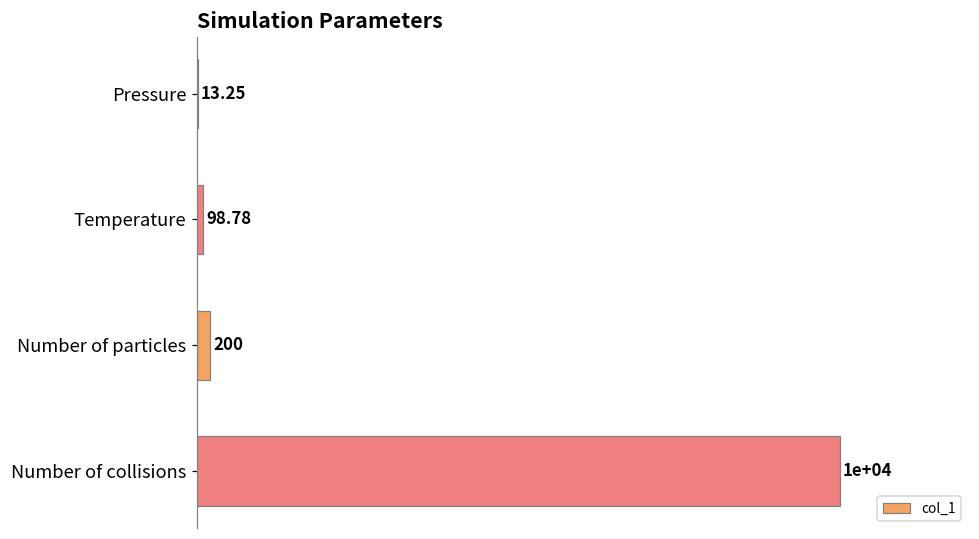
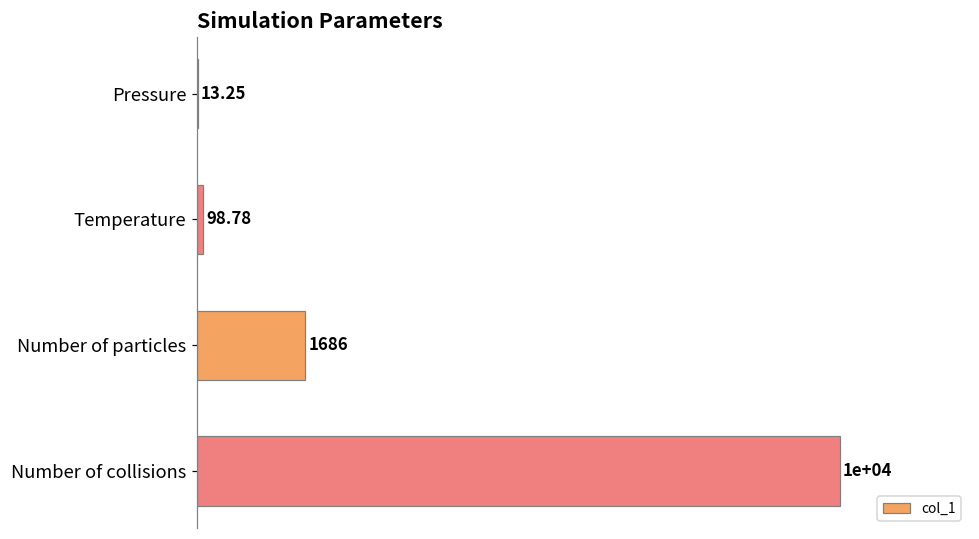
  {
-   "Number of particles": 200
+   "Number of particles": 1686
  }
